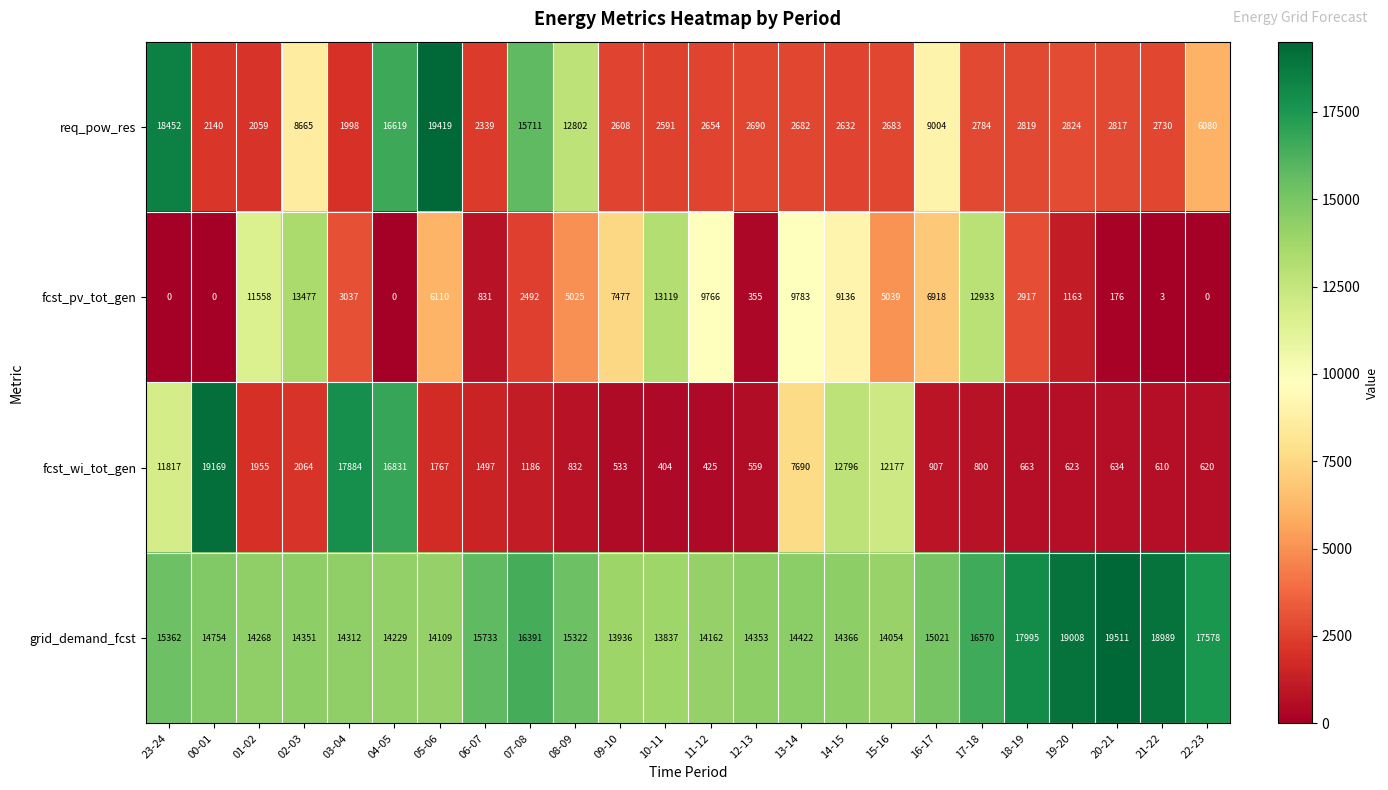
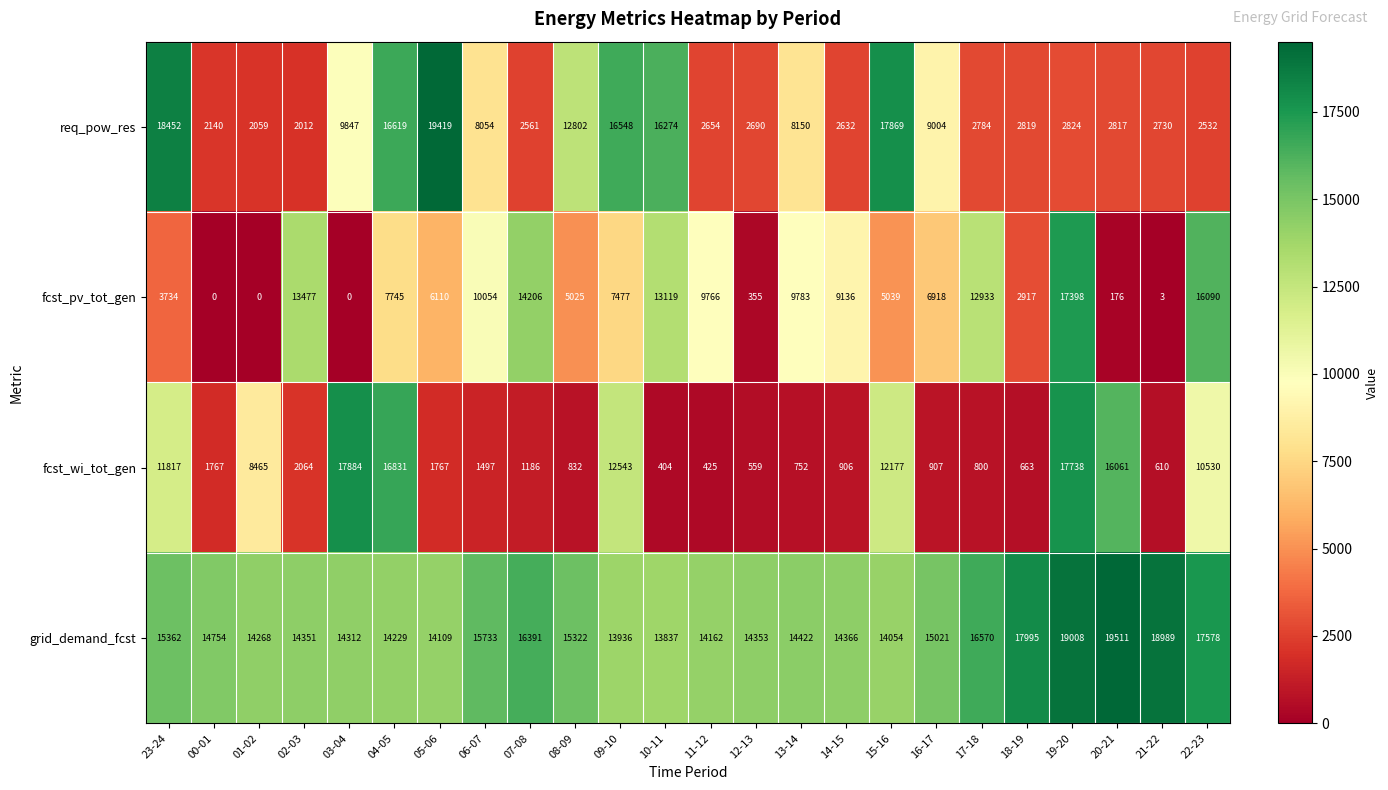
  {
    "req_pow_res": {
      "23-24": 18452,
      "00-01": 2140,
      "01-02": 2059,
-     "02-03": 8665,
-     "03-04": 1998,
+     "02-03": 2012,
+     "03-04": 9847,
      "04-05": 16619,
      "05-06": 19419,
-     "06-07": 2339,
-     "07-08": 15711,
+     "06-07": 8054,
+     "07-08": 2561,
      "08-09": 12802,
-     "09-10": 2608,
-     "10-11": 2591,
+     "09-10": 16548,
+     "10-11": 16274,
      "11-12": 2654,
      "12-13": 2690,
-     "13-14": 2682,
+     "13-14": 8150,
      "14-15": 2632,
-     "15-16": 2683,
+     "15-16": 17869,
      "16-17": 9004,
      "17-18": 2784,
      "18-19": 2819,
      "19-20": 2824,
      "20-21": 2817,
      "21-22": 2730,
-     "22-23": 6080
+     "22-23": 2532
    },
    "fcst_pv_tot_gen": {
-     "23-24": 0,
+     "23-24": 3734,
      "00-01": 0,
-     "01-02": 11558,
+     "01-02": 0,
      "02-03": 13477,
-     "03-04": 3037,
-     "04-05": 0,
+     "03-04": 0,
+     "04-05": 7745,
      "05-06": 6110,
-     "06-07": 831,
-     "07-08": 2492,
+     "06-07": 10054,
+     "07-08": 14206,
      "08-09": 5025,
      "09-10": 7477,
      "10-11": 13119,
      "11-12": 9766,
      "12-13": 355,
      "13-14": 9783,
      "14-15": 9136,
      "15-16": 5039,
      "16-17": 6918,
      "17-18": 12933,
      "18-19": 2917,
-     "19-20": 1163,
+     "19-20": 17398,
      "20-21": 176,
      "21-22": 3,
-     "22-23": 0
+     "22-23": 16090
    },
    "fcst_wi_tot_gen": {
      "23-24": 11817,
-     "00-01": 19169,
-     "01-02": 1955,
+     "00-01": 1767,
+     "01-02": 8465,
      "02-03": 2064,
      "03-04": 17884,
      "04-05": 16831,
      "05-06": 1767,
      "06-07": 1497,
      "07-08": 1186,
      "08-09": 832,
-     "09-10": 533,
+     "09-10": 12543,
      "10-11": 404,
      "11-12": 425,
      "12-13": 559,
-     "13-14": 7690,
-     "14-15": 12796,
+     "13-14": 752,
+     "14-15": 906,
      "15-16": 12177,
      "16-17": 907,
      "17-18": 800,
      "18-19": 663,
-     "19-20": 623,
-     "20-21": 634,
+     "19-20": 17738,
+     "20-21": 16061,
      "21-22": 610,
-     "22-23": 620
+     "22-23": 10530
    },
    "grid_demand_fcst": {
      "23-24": 15362,
      "00-01": 14754,
      "01-02": 14268,
      "02-03": 14351,
      "03-04": 14312,
      "04-05": 14229,
      "05-06": 14109,
      "06-07": 15733,
      "07-08": 16391,
      "08-09": 15322,
      "09-10": 13936,
      "10-11": 13837,
      "11-12": 14162,
      "12-13": 14353,
      "13-14": 14422,
      "14-15": 14366,
      "15-16": 14054,
      "16-17": 15021,
      "17-18": 16570,
      "18-19": 17995,
      "19-20": 19008,
      "20-21": 19511,
      "21-22": 18989,
      "22-23": 17578
    }
  }
